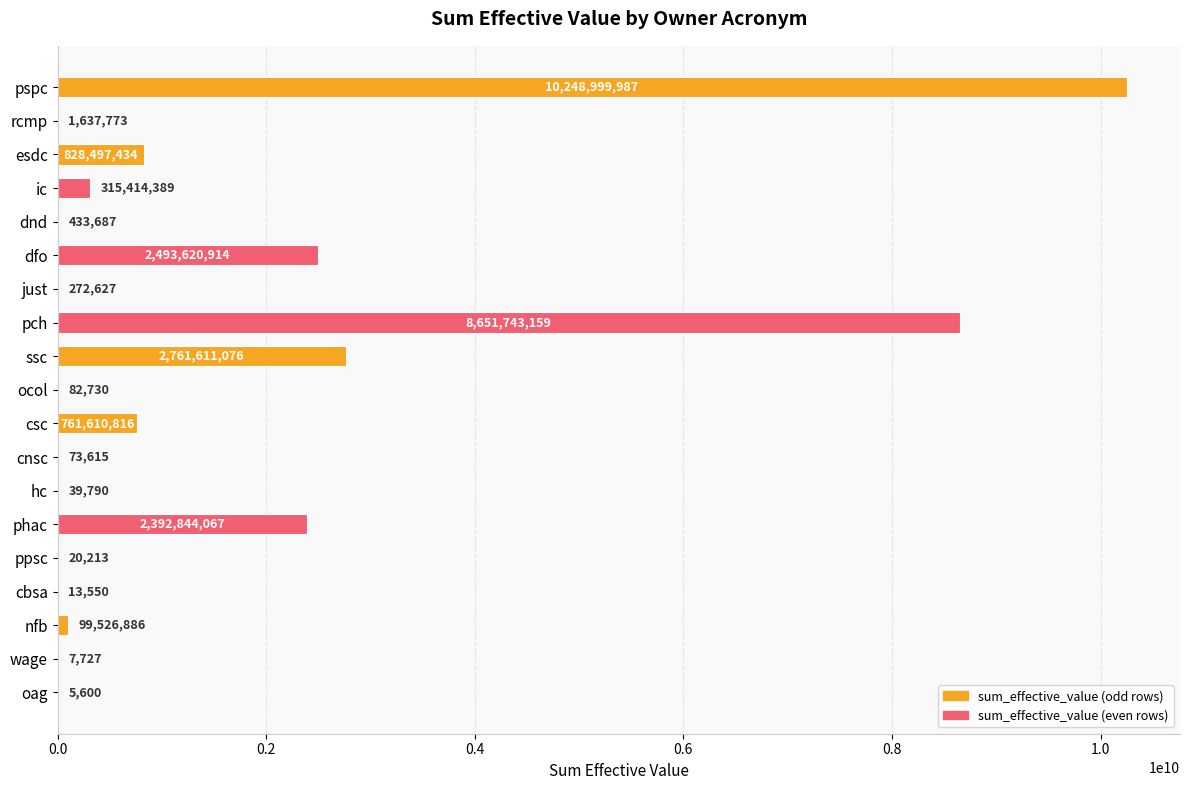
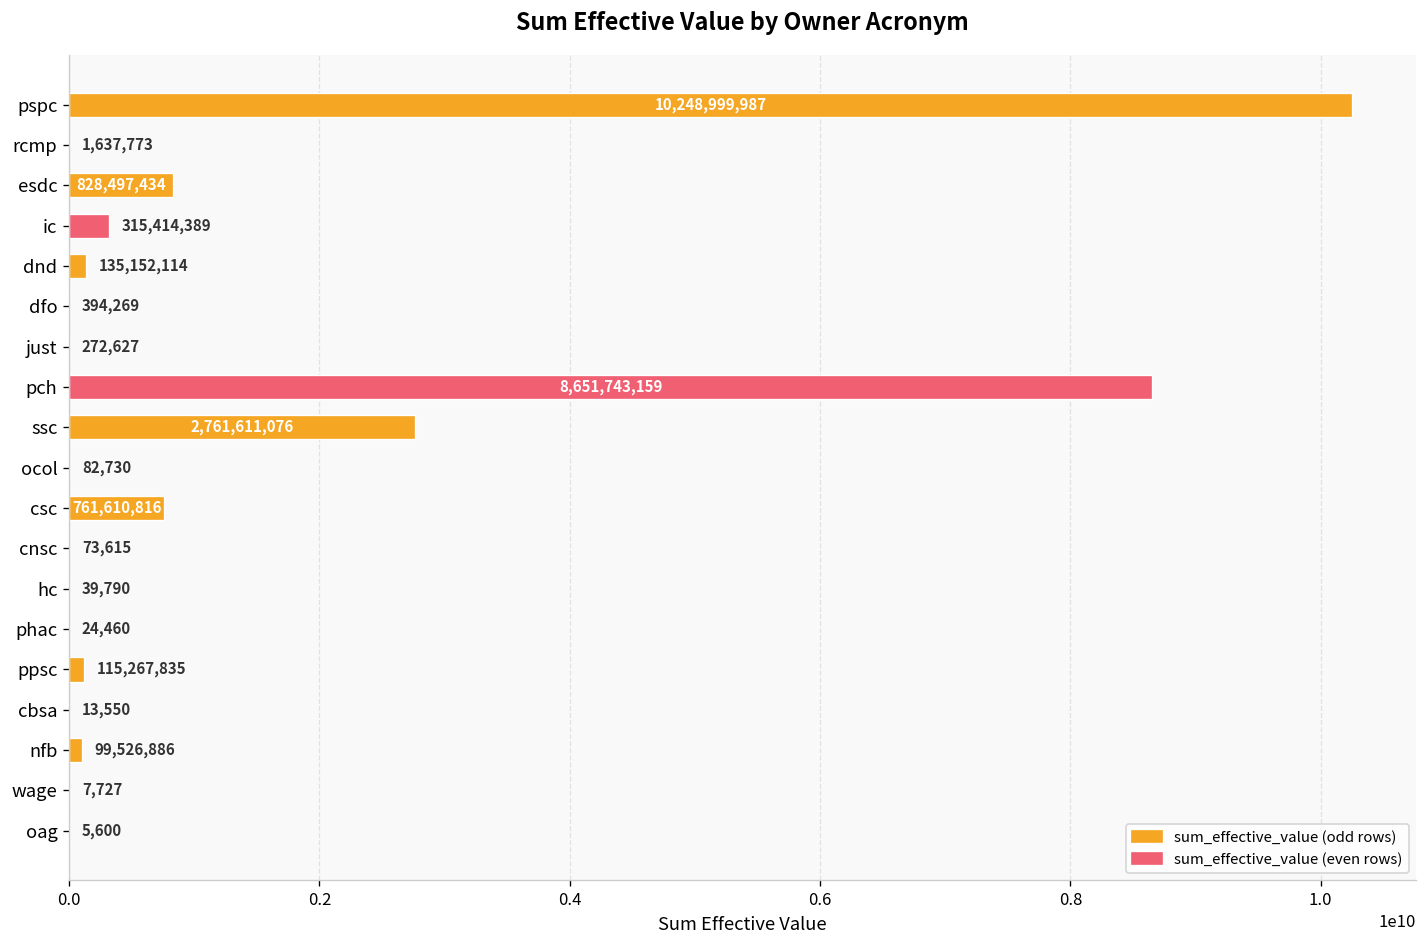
  {
    "pspc": "10,248,999,987",
    "rcmp": "1,637,773",
    "esdc": "828,497,434",
    "ic": "315,414,389",
-   "dnd": "433,687",
-   "dfo": "2,493,620,914",
+   "dnd": "135,152,114",
+   "dfo": "394,269",
    "just": "272,627",
    "pch": "8,651,743,159",
    "ssc": "2,761,611,076",
    "ocol": "82,730",
    "csc": "761,610,816",
    "cnsc": "73,615",
    "hc": "39,790",
-   "phac": "2,392,844,067",
-   "ppsc": "20,213",
+   "phac": "24,460",
+   "ppsc": "115,267,835",
    "cbsa": "13,550",
    "nfb": "99,526,886",
    "wage": "7,727",
    "oag": "5,600"
  }
